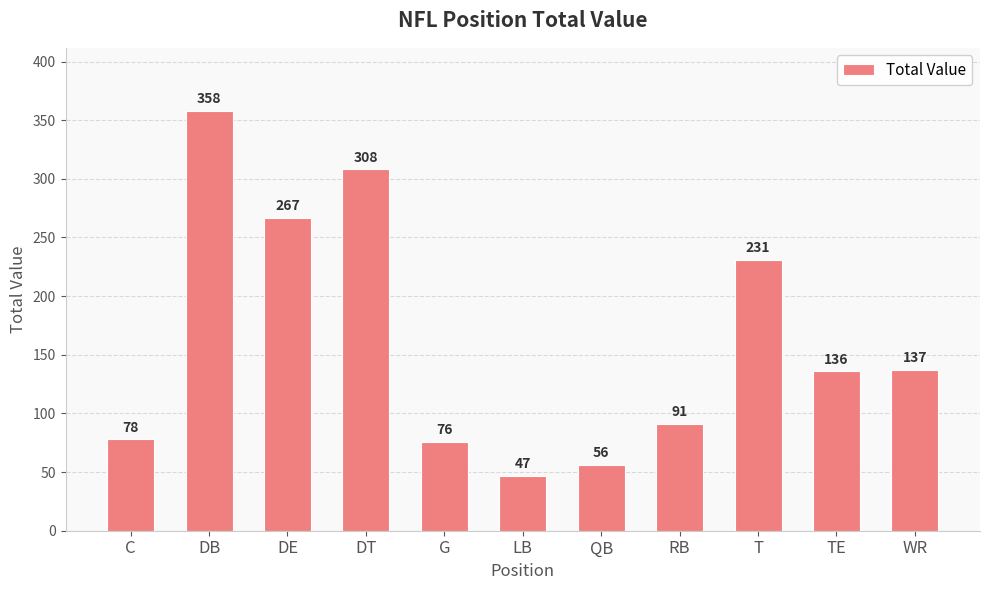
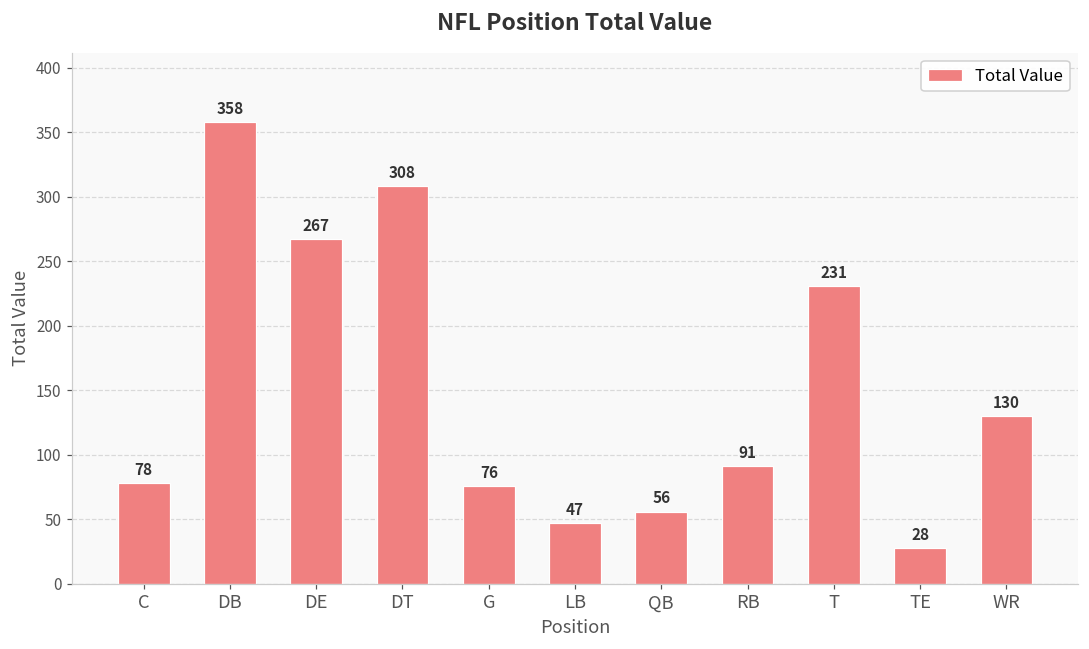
  {
    "C": 78,
    "DB": 358,
    "DE": 267,
    "DT": 308,
    "G": 76,
    "LB": 47,
    "QB": 56,
    "RB": 91,
    "T": 231,
-   "TE": 136,
-   "WR": 137
+   "TE": 28,
+   "WR": 130
  }
